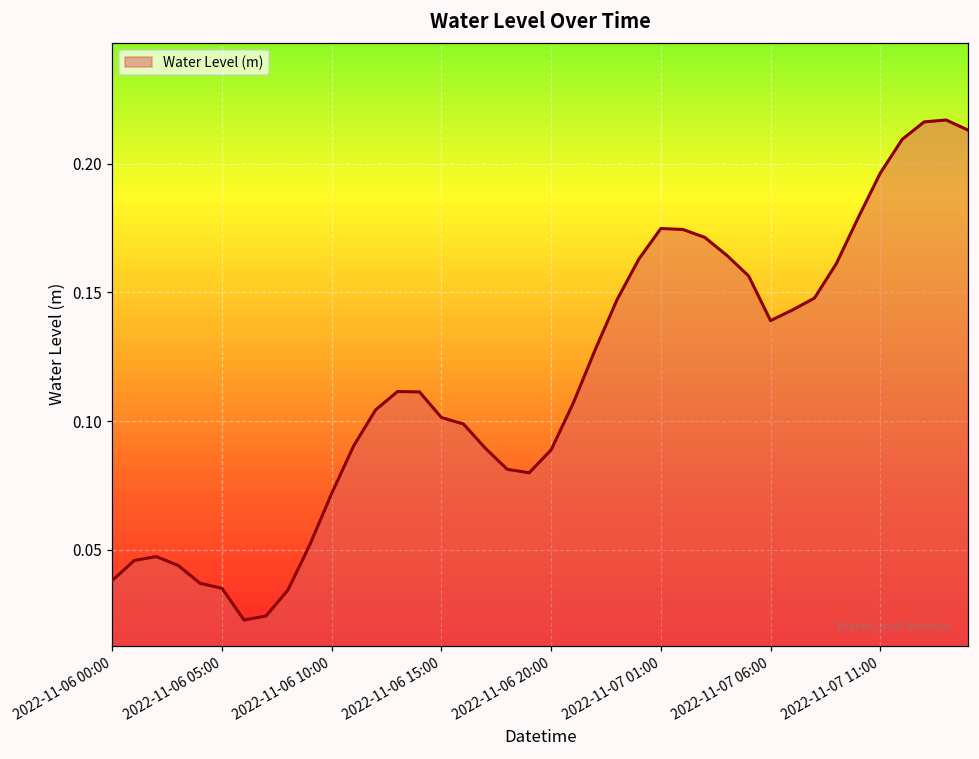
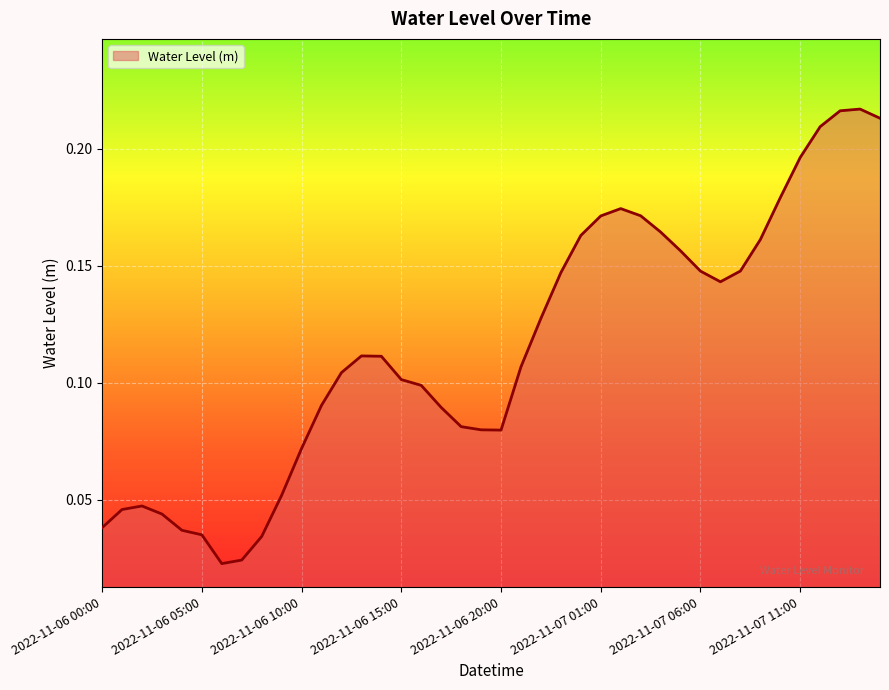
  {
    "2022-11-06 00:00": 0.038,
    "2022-11-06 05:00": 0.035,
    "2022-11-06 10:00": 0.072,
    "2022-11-06 15:00": 0.101,
-   "2022-11-06 20:00": 0.089,
-   "2022-11-07 01:00": 0.175,
-   "2022-11-07 06:00": 0.139,
+   "2022-11-06 20:00": 0.080,
+   "2022-11-07 01:00": 0.171,
+   "2022-11-07 06:00": 0.148,
    "2022-11-07 11:00": 0.196
  }
